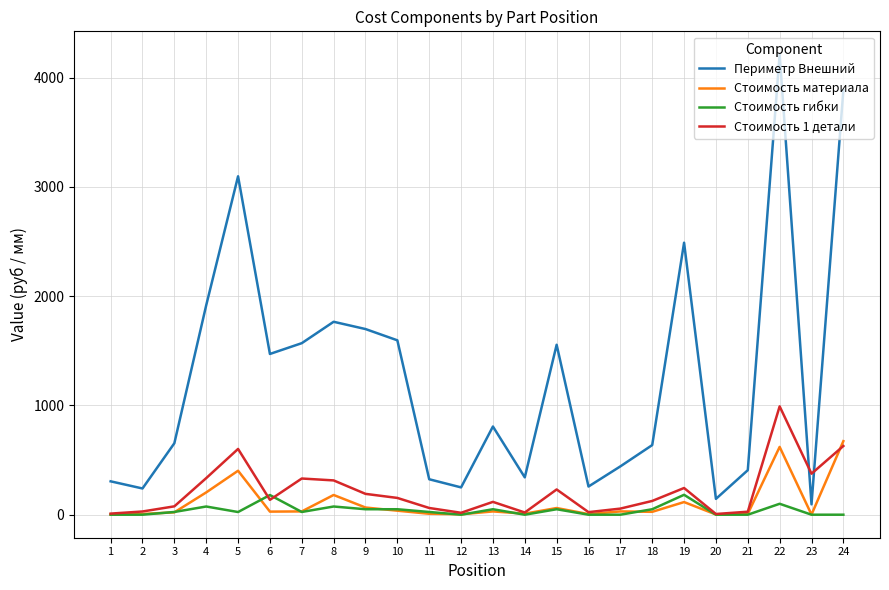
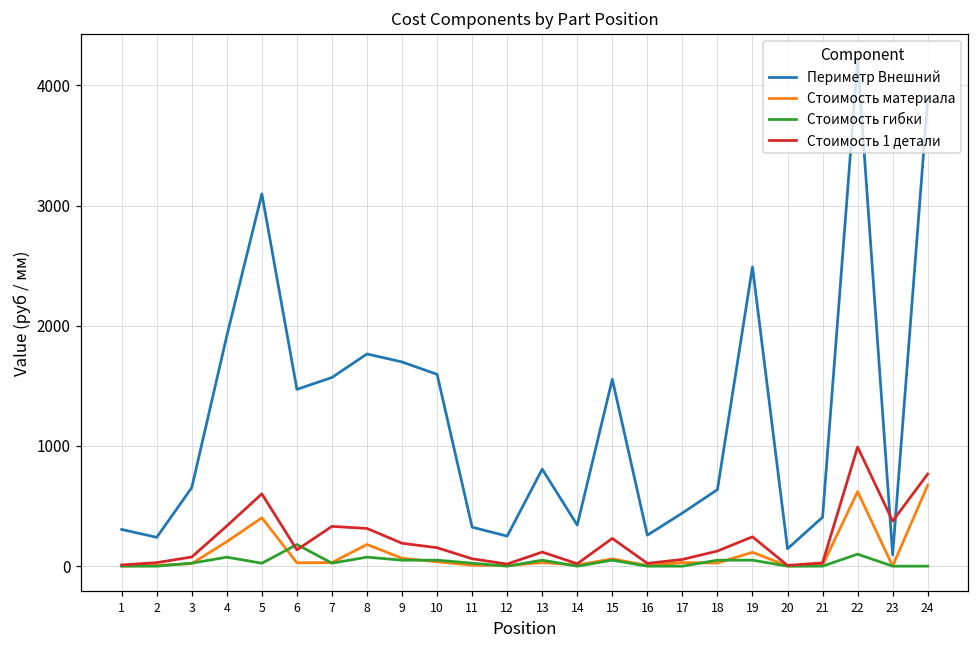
  {
    "Периметр Внешний": {
      "1": 310,
      "2": 240,
      "3": 650,
      "4": 1920,
      "5": 3100,
      "6": 1470,
      "7": 1570,
      "8": 1770,
      "9": 1700,
      "10": 1600,
      "11": 320,
      "12": 250,
      "13": 810,
      "14": 340,
      "15": 1560,
      "16": 260,
      "17": 440,
      "18": 640,
      "19": 2490,
      "20": 140,
      "21": 410,
      "23": 90
    },
    "Стоимость материала": {
      "4": 200,
      "5": 400,
      "6": 30,
      "8": 180,
      "17": 30,
      "18": 30,
      "19": 120,
      "22": 620,
      "24": 670
    },
    "Стоимость гибки": {
      "4": 80,
      "5": 20,
      "6": 180,
      "8": 80,
      "17": 0,
      "18": 50,
-     "19": 180,
+     "19": 50,
      "22": 100,
      "24": 0
    },
    "Стоимость 1 детали": {
      "3": 80,
      "4": 330,
      "5": 600,
      "6": 140,
      "7": 330,
      "8": 310,
      "9": 190,
      "10": 150,
      "11": 60,
      "13": 120,
      "15": 230,
      "17": 60,
      "18": 130,
      "19": 240,
      "22": 990,
      "23": 380,
-     "24": 630
+     "24": 770
    }
  }
